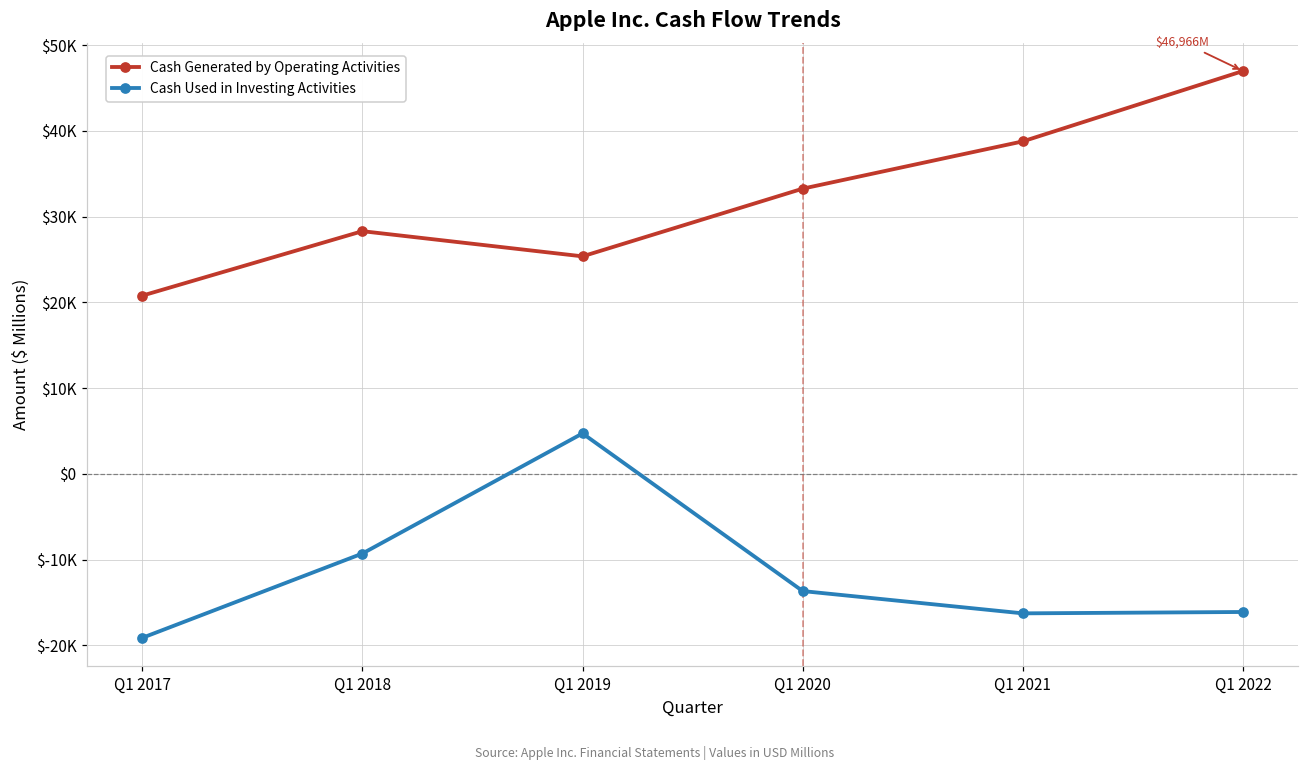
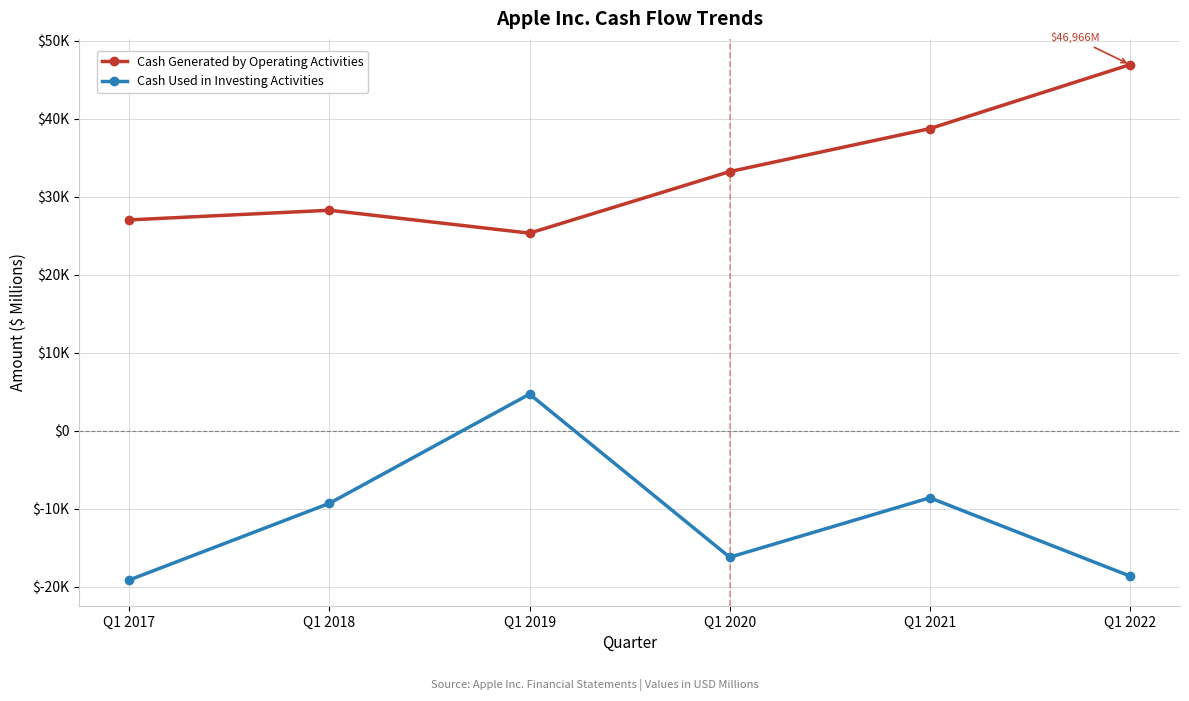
  {
    "Cash Generated by Operating Activities": {
-     "Q1 2017": "$21000",
+     "Q1 2017": "$27000",
      "Q1 2018": "$28000",
      "Q1 2019": "$25000",
      "Q1 2020": "$33000",
      "Q1 2021": "$39000"
    },
    "Cash Used in Investing Activities": {
      "Q1 2017": "$-19000",
      "Q1 2018": "$-9000",
      "Q1 2019": "$5000",
-     "Q1 2020": "$-14000",
-     "Q1 2021": "$-16000",
-     "Q1 2022": "$-16000"
+     "Q1 2020": "$-16000",
+     "Q1 2021": "$-9000",
+     "Q1 2022": "$-19000"
    }
  }
